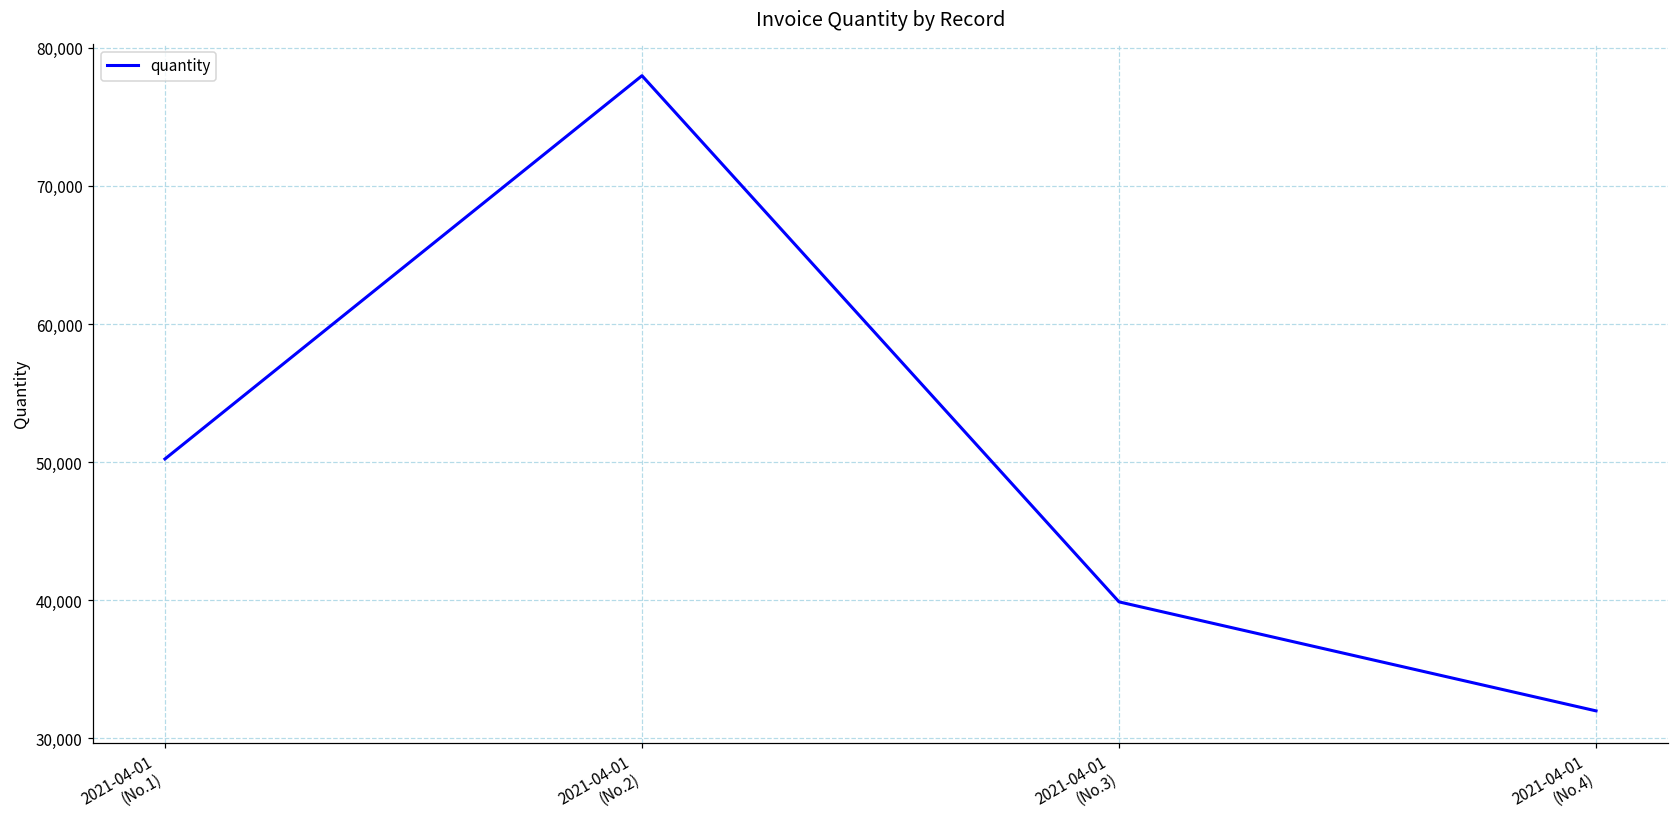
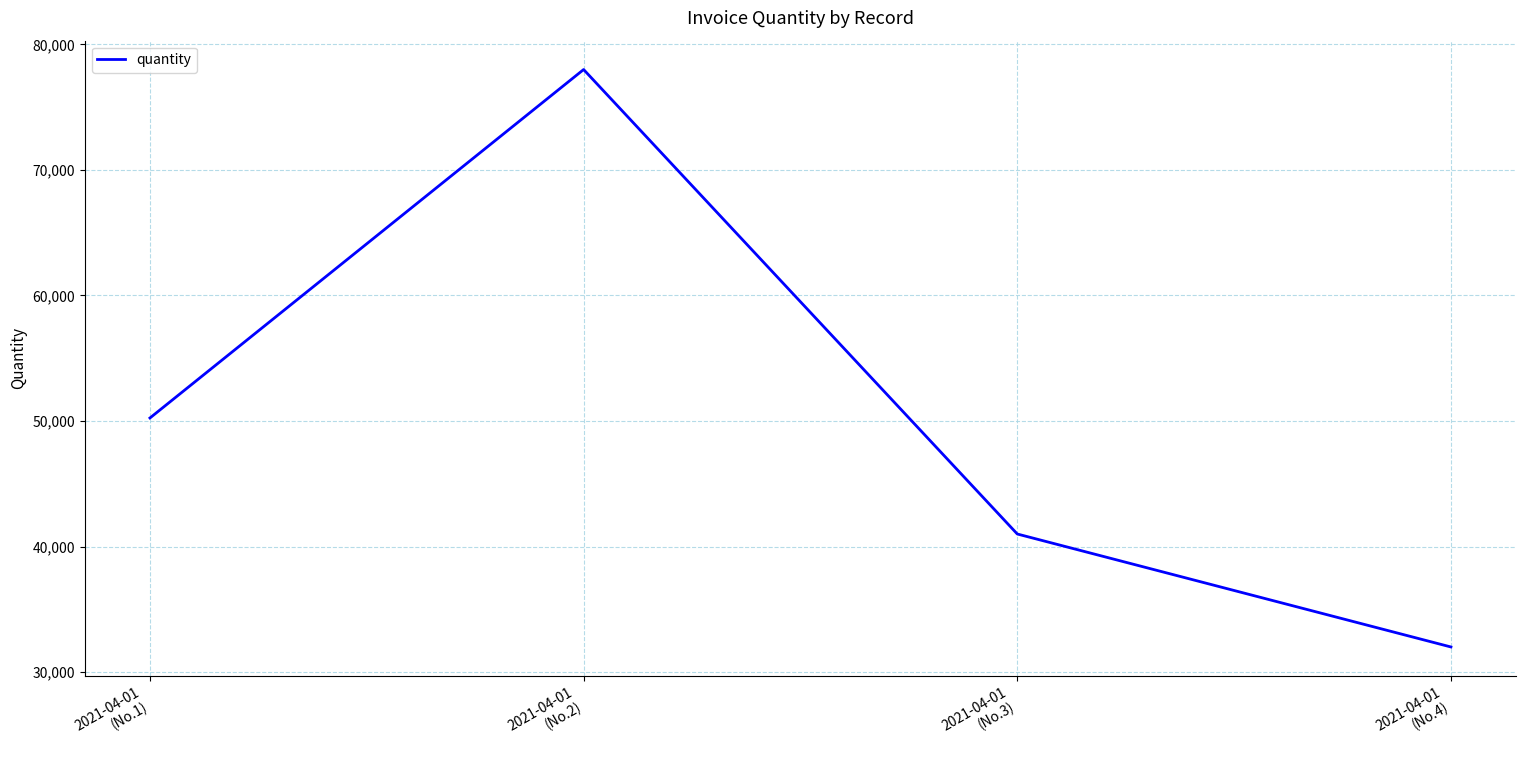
  {
    "2021-04-01 (No.1)": "50,200",
    "2021-04-01 (No.2)": "78,000",
-   "2021-04-01 (No.3)": "39,900",
+   "2021-04-01 (No.3)": "41,000",
    "2021-04-01 (No.4)": "32,000"
  }
